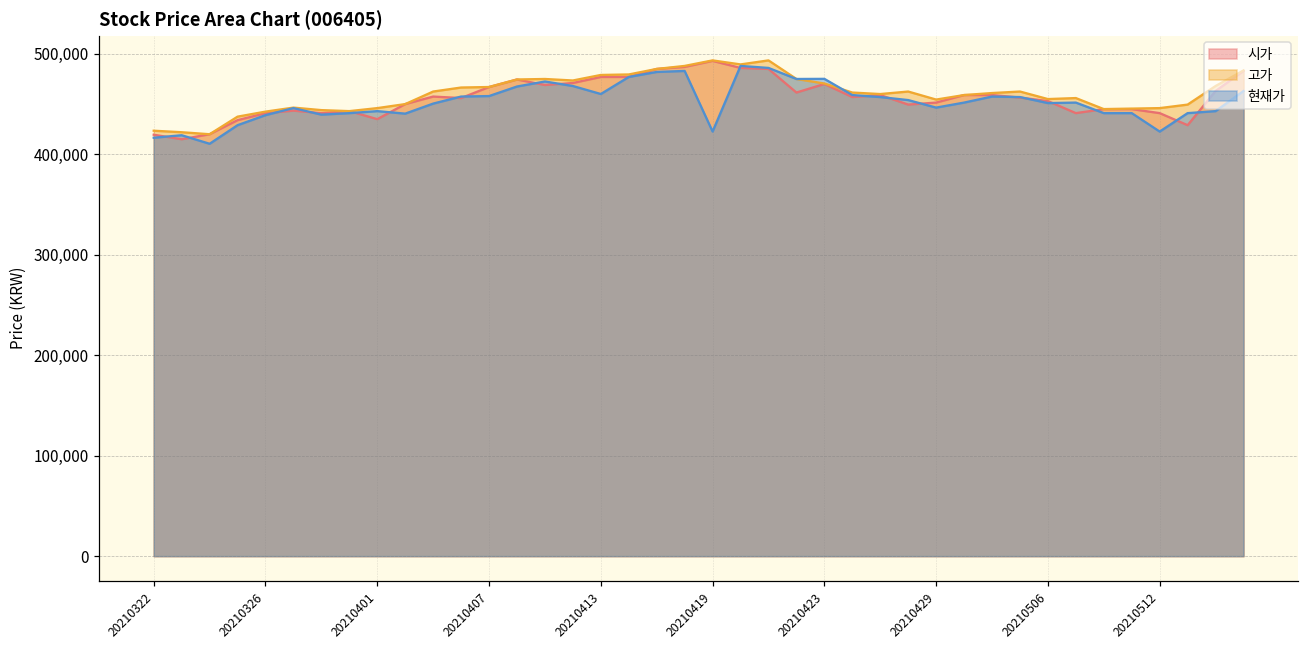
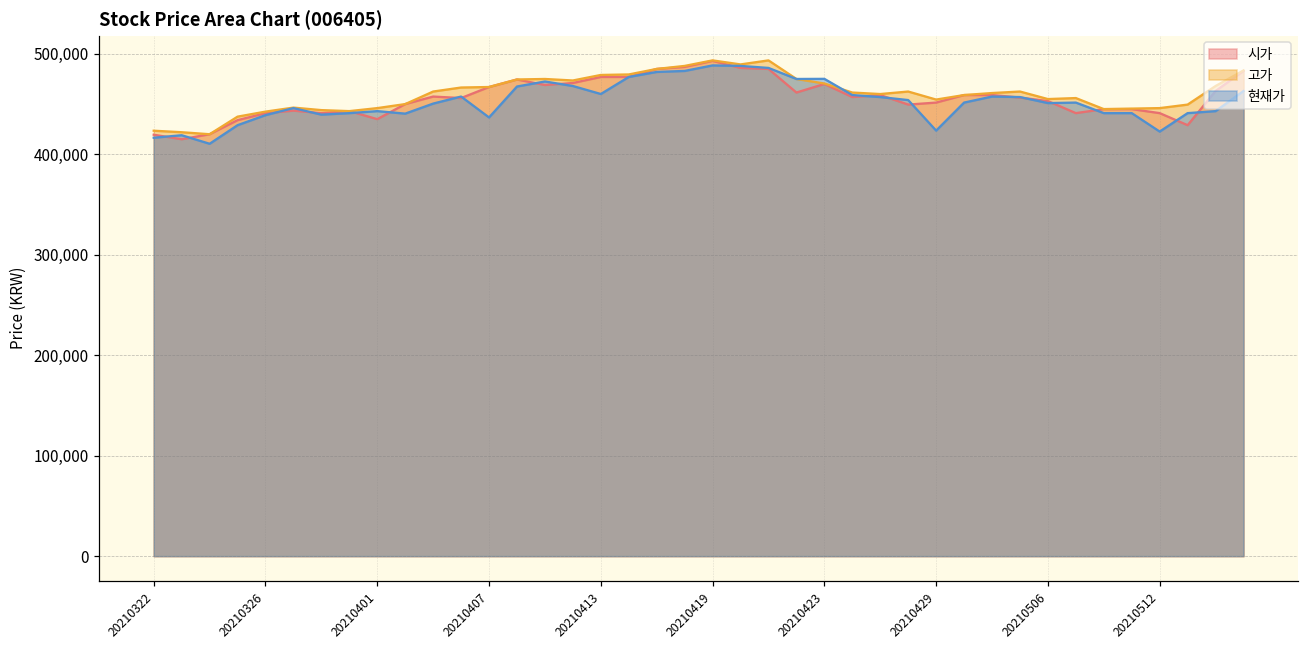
  {
    "현재가": {
      "20210322": "420,000",
      "20210401": "440,000",
-     "20210407": "460,000",
+     "20210407": "440,000",
      "20210413": "460,000",
-     "20210419": "420,000",
+     "20210419": "490,000",
      "20210423": "480,000",
-     "20210429": "450,000",
+     "20210429": "420,000",
      "20210512": "420,000"
    }
  }
